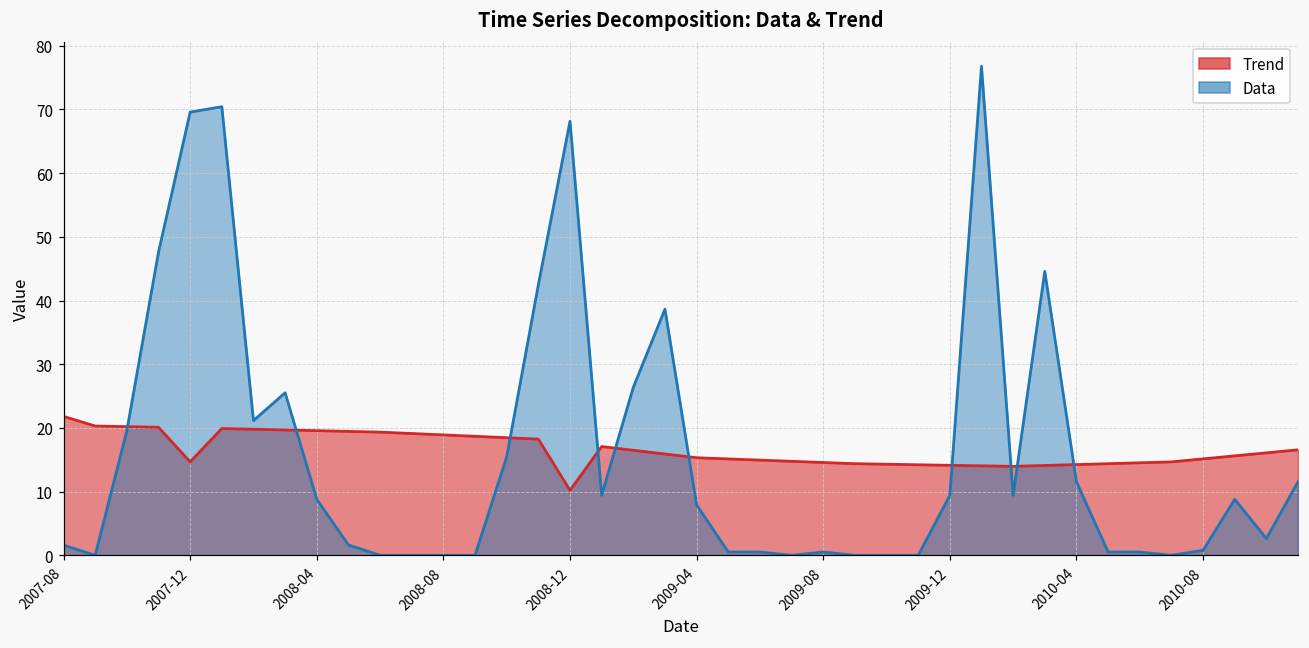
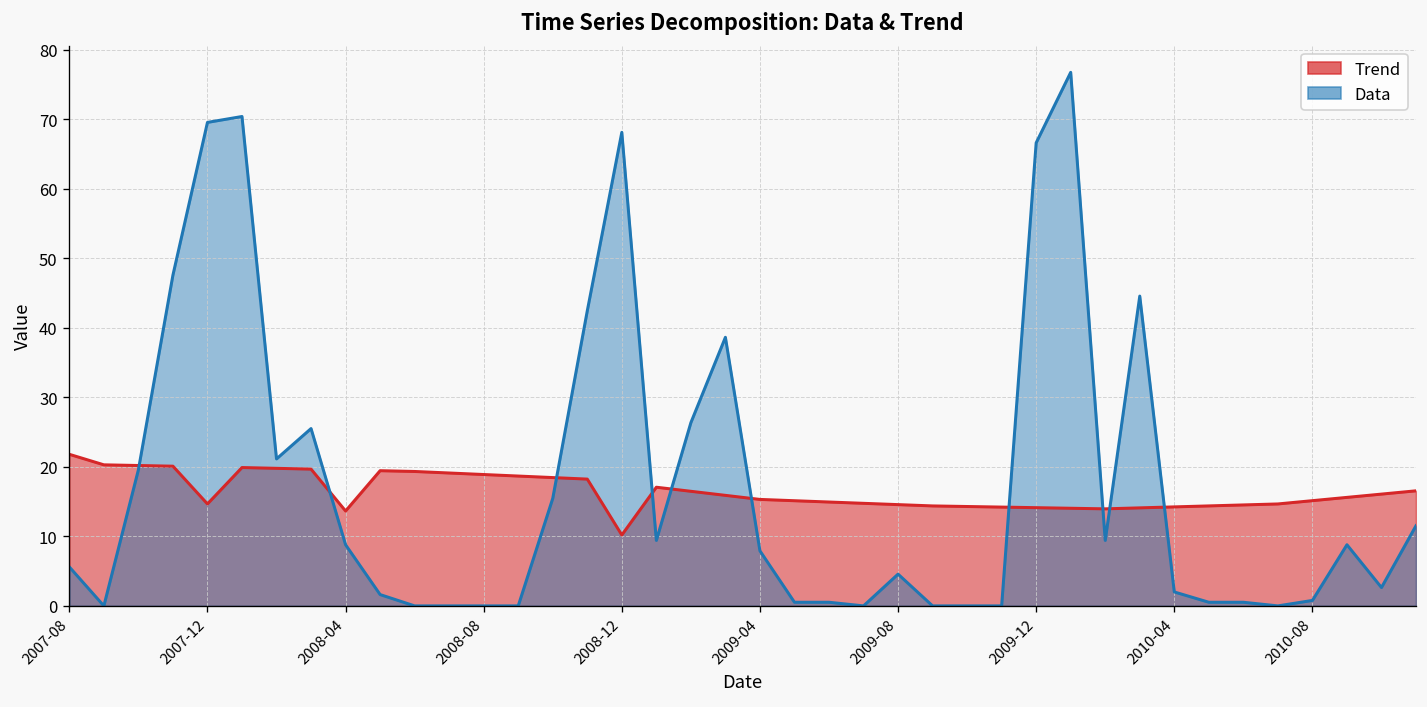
  {
    "Trend": {
      "2007-08": 22,
      "2007-12": 15,
-     "2008-04": 20,
+     "2008-04": 14,
      "2008-08": 19,
      "2008-12": 10,
      "2009-04": 15,
      "2009-08": 15,
      "2009-12": 14,
      "2010-04": 14,
      "2010-08": 15
    },
    "Data": {
-     "2007-08": 2,
+     "2007-08": 6,
      "2007-12": 70,
      "2008-04": 9,
      "2008-08": 0,
      "2008-12": 68,
      "2009-04": 8,
-     "2009-08": 1,
-     "2009-12": 9,
-     "2010-04": 12,
+     "2009-08": 5,
+     "2009-12": 67,
+     "2010-04": 2,
      "2010-08": 1
    }
  }
